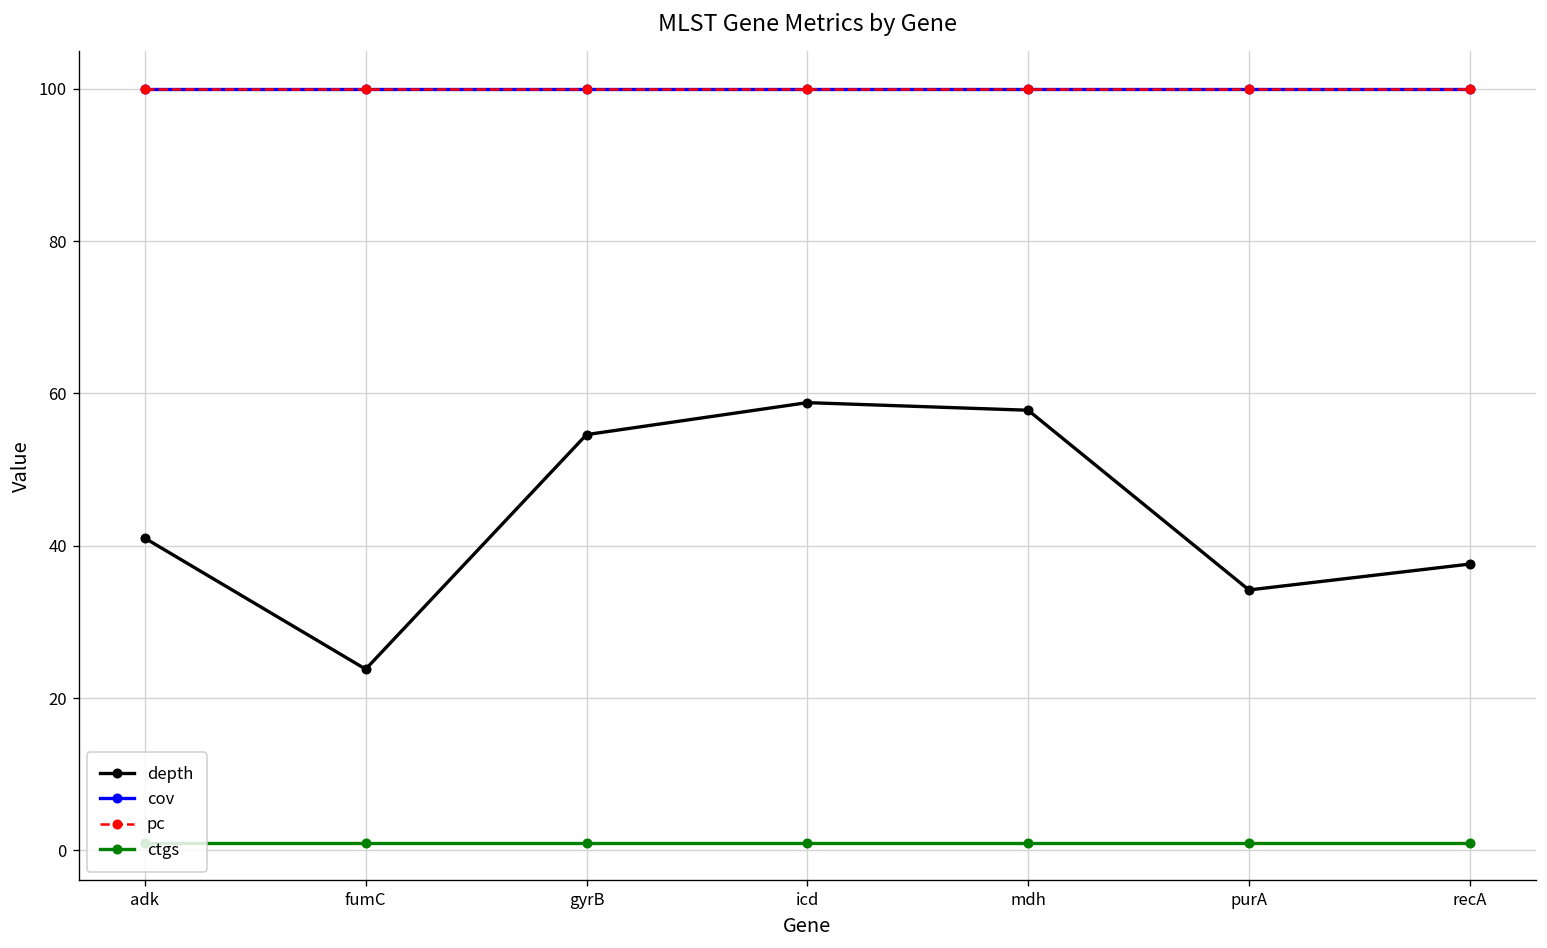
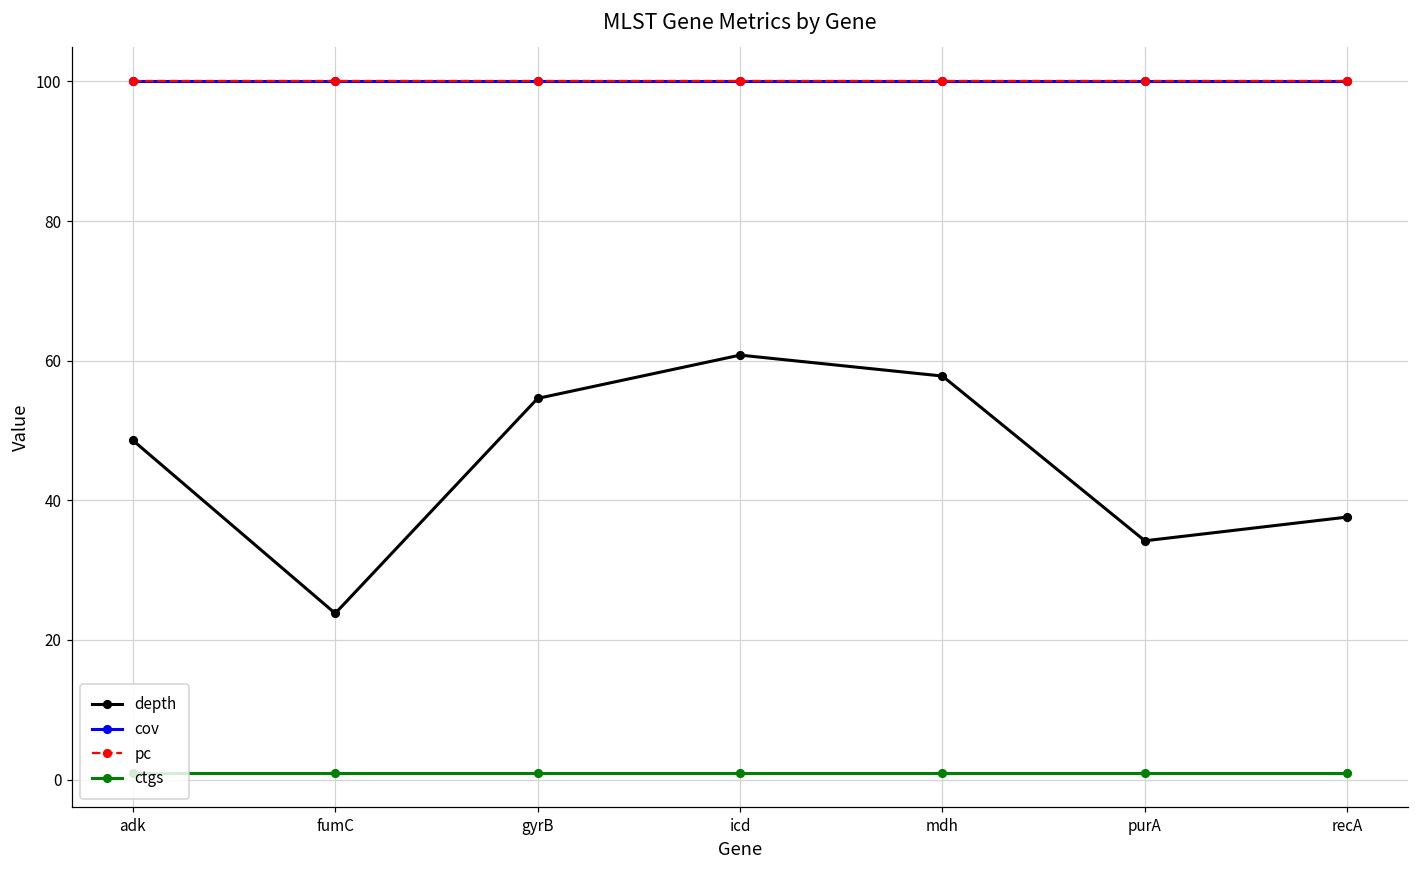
  {
    "depth": {
-     "adk": 41,
+     "adk": 49,
      "fumC": 24,
      "gyrB": 55,
-     "icd": 59,
+     "icd": 61,
      "mdh": 58,
      "purA": 34,
      "recA": 38
    },
    "pc": {
      "adk": 100,
      "fumC": 100,
      "gyrB": 100,
      "icd": 100,
      "mdh": 100,
      "purA": 100,
      "recA": 100
    },
    "ctgs": {
      "fumC": 1,
      "gyrB": 1,
      "icd": 1,
      "mdh": 1,
      "purA": 1,
      "recA": 1
    }
  }
